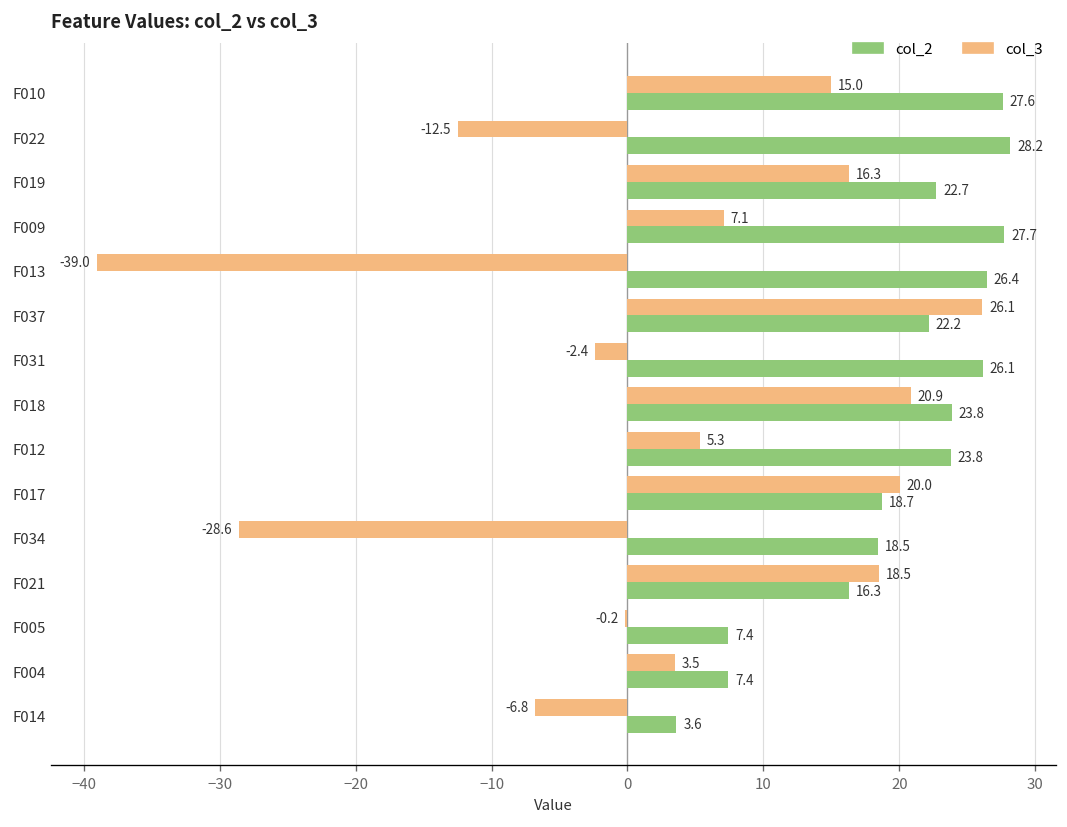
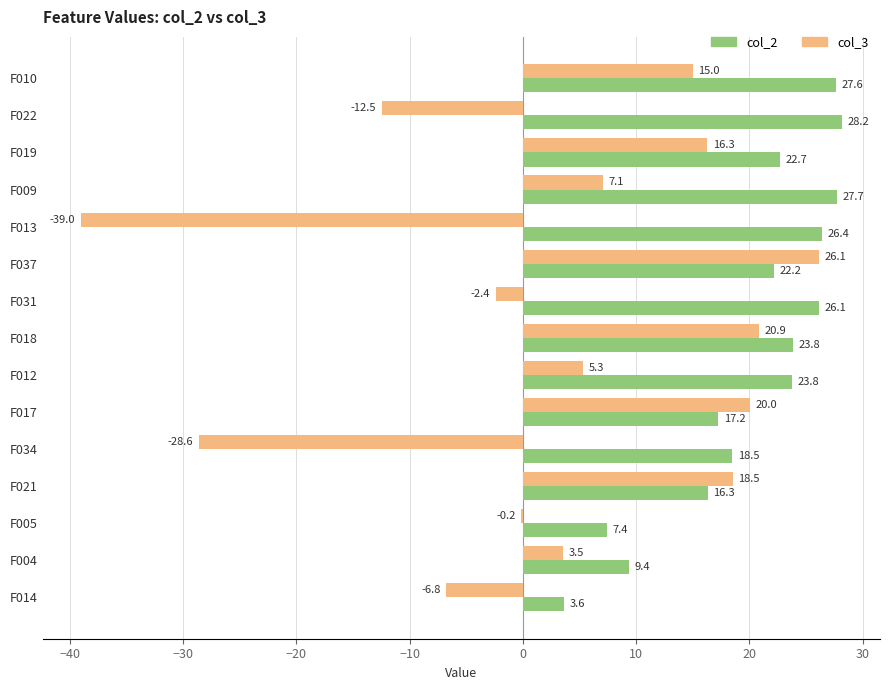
  {
    "col_2": {
      "F010": 27.6,
      "F022": 28.2,
      "F019": 22.7,
      "F009": 27.7,
      "F013": 26.4,
      "F037": 22.2,
      "F031": 26.1,
      "F018": 23.8,
      "F012": 23.8,
-     "F017": 18.7,
+     "F017": 17.2,
      "F034": 18.5,
      "F021": 16.3,
      "F005": 7.4,
-     "F004": 7.4,
+     "F004": 9.4,
      "F014": 3.6
    },
    "col_3": {
      "F010": 15.0,
      "F022": -12.5,
      "F019": 16.3,
      "F009": 7.1,
      "F013": -39.0,
      "F037": 26.1,
      "F031": -2.4,
      "F018": 20.9,
      "F012": 5.3,
      "F017": 20.0,
      "F034": -28.6,
      "F021": 18.5,
      "F005": -0.2,
      "F004": 3.5,
      "F014": -6.8
    }
  }
